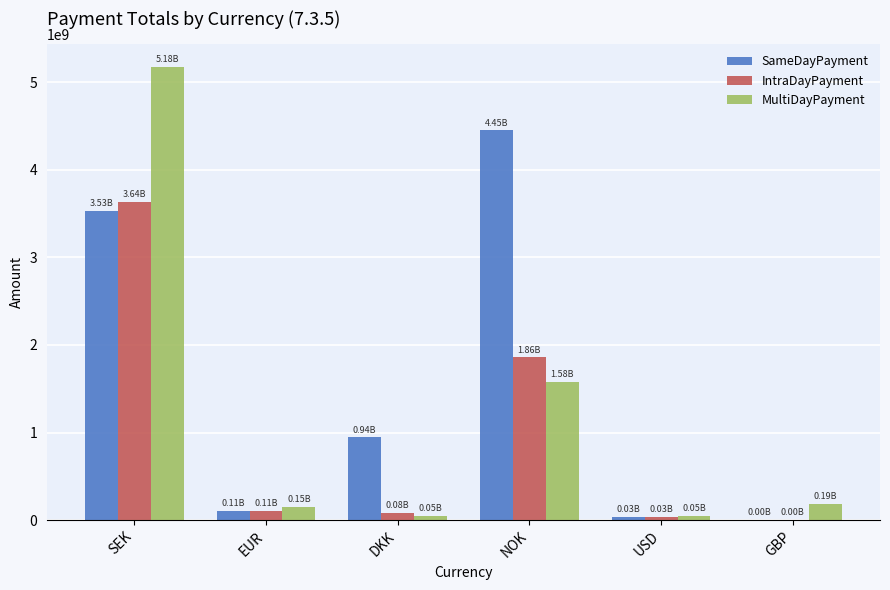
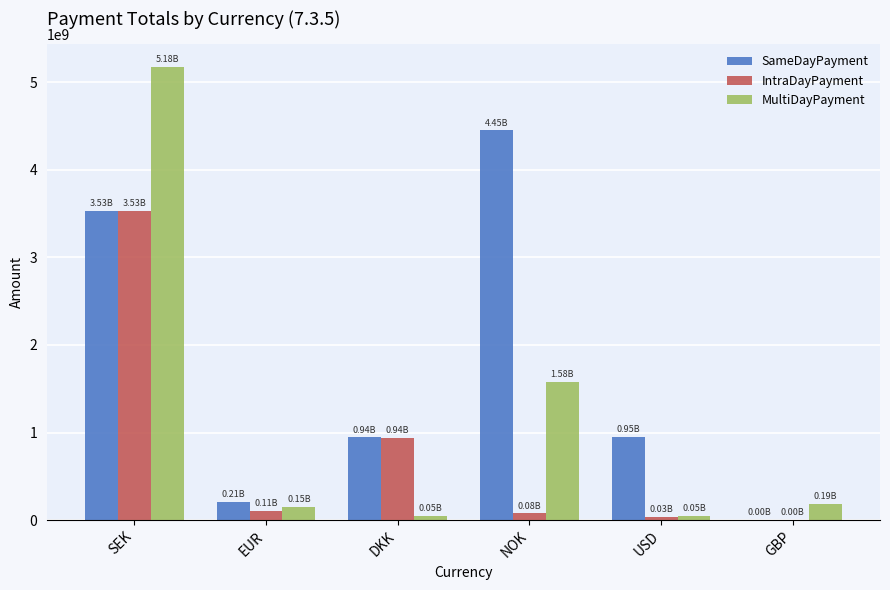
  {
    "SameDayPayment": {
      "SEK": "3.53B",
-     "EUR": "0.11B",
+     "EUR": "0.21B",
      "DKK": "0.94B",
      "NOK": "4.45B",
-     "USD": "0.03B"
+     "USD": "0.95B"
    },
    "IntraDayPayment": {
-     "SEK": "3.64B",
+     "SEK": "3.53B",
      "EUR": "0.11B",
-     "DKK": "0.08B",
-     "NOK": "1.86B",
+     "DKK": "0.94B",
+     "NOK": "0.08B",
      "USD": "0.03B"
    },
    "MultiDayPayment": {
      "SEK": "5.18B",
      "EUR": "0.15B",
      "DKK": "0.05B",
      "NOK": "1.58B",
      "USD": "0.05B",
      "GBP": "0.19B"
    }
  }
